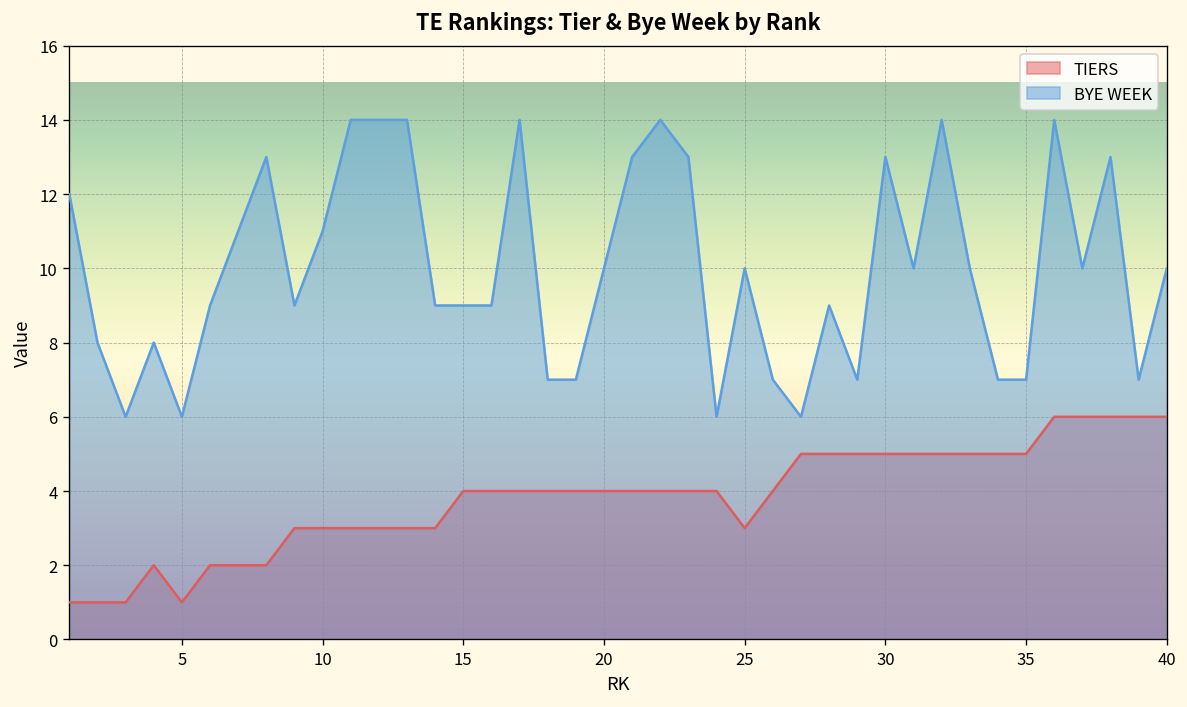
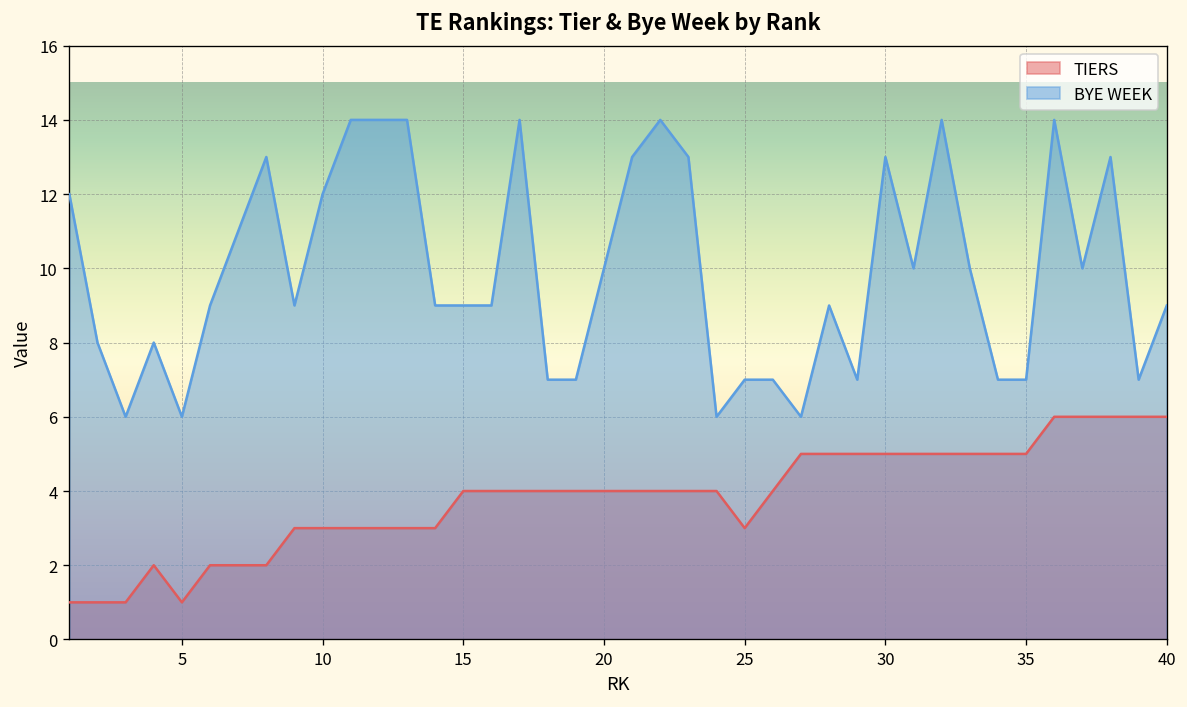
  {
    "TIERS": {
      "5": 1,
      "10": 3,
      "15": 4,
      "20": 4,
      "25": 3,
      "30": 5,
      "35": 5,
      "40": 6
    },
    "BYE WEEK": {
      "5": 6,
-     "10": 11,
+     "10": 12,
      "15": 9,
      "20": 10,
-     "25": 10,
+     "25": 7,
      "30": 13,
      "35": 7,
-     "40": 10
+     "40": 9
    }
  }
